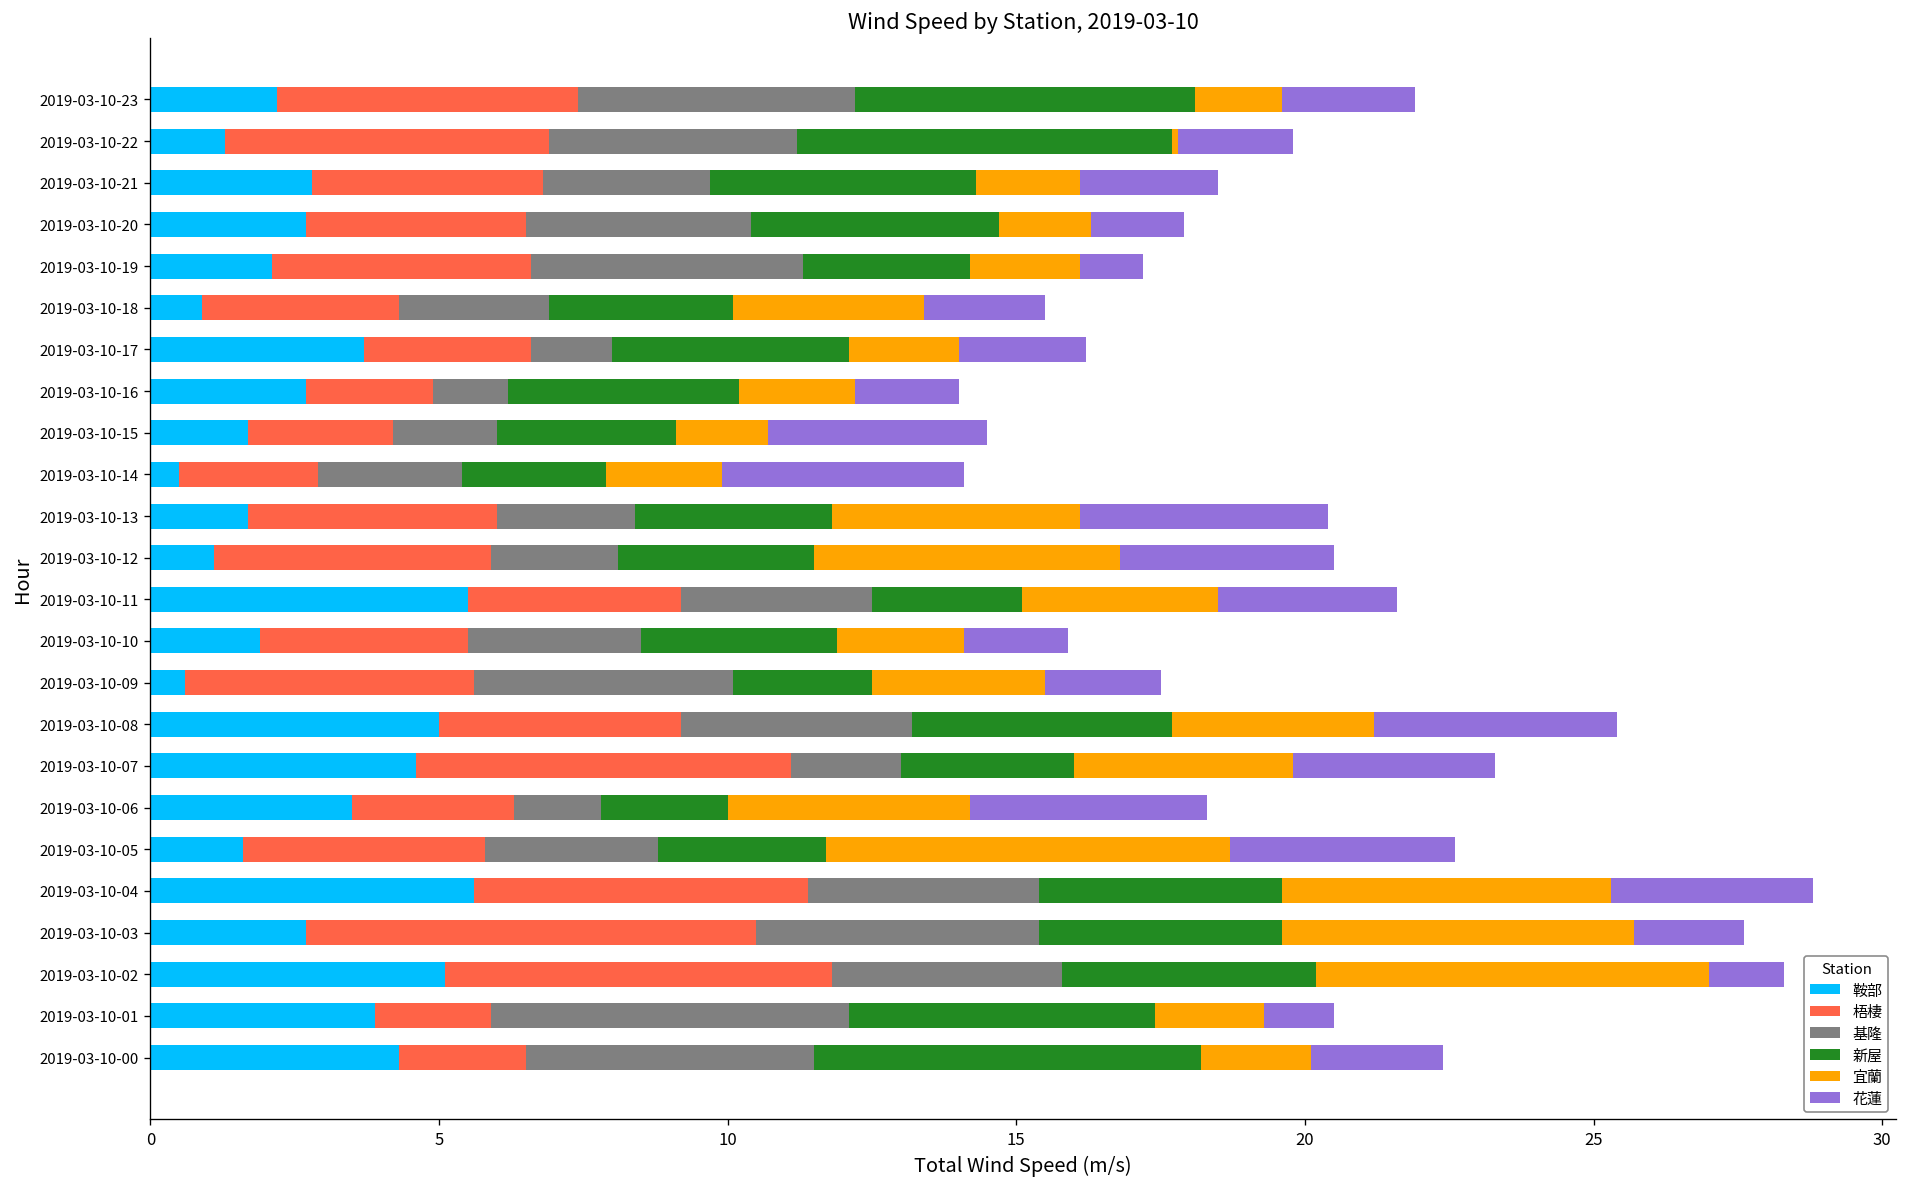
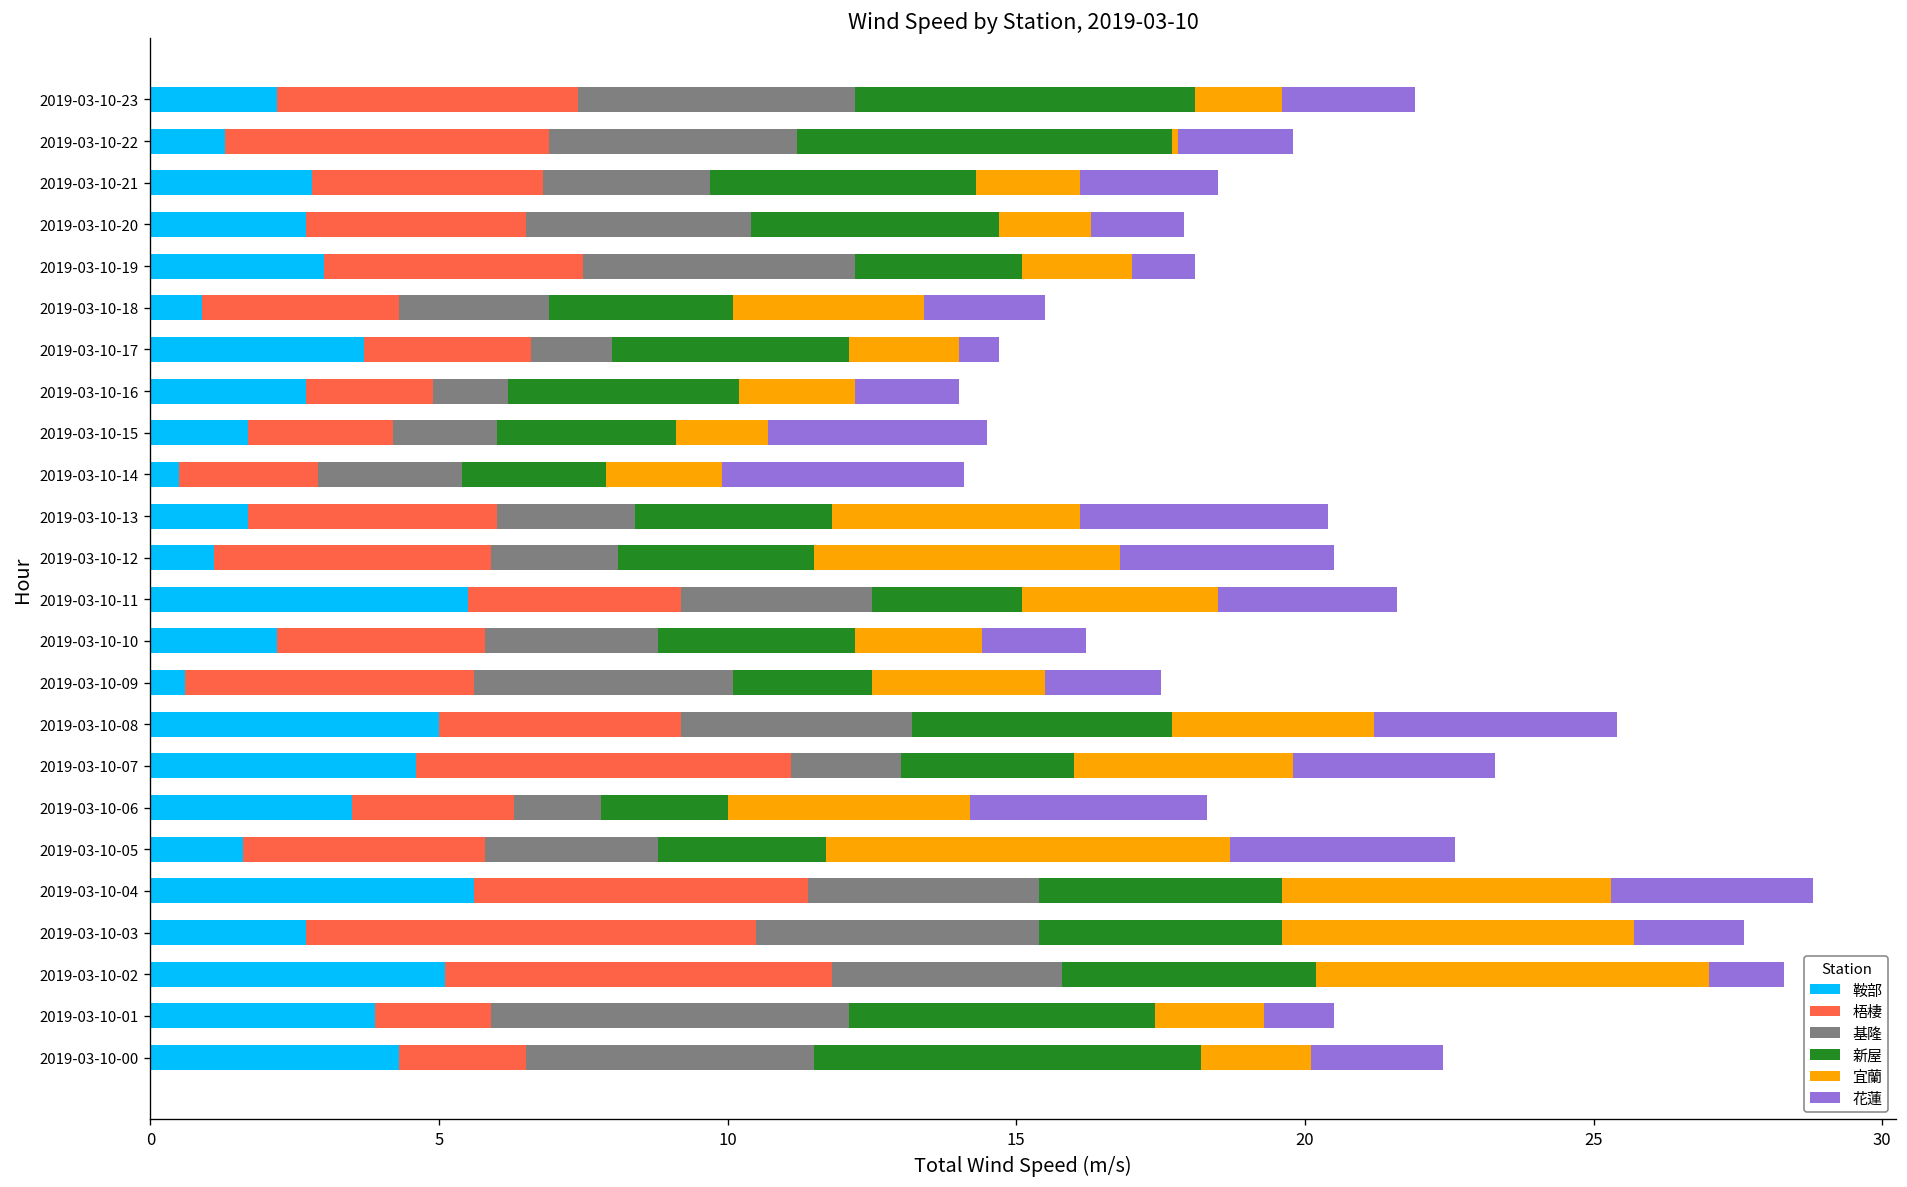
  {
    "鞍部": {
      "2019-03-10-23": 2.2,
      "2019-03-10-22": 1.3,
      "2019-03-10-21": 2.8,
      "2019-03-10-20": 2.7,
-     "2019-03-10-19": 2.1,
+     "2019-03-10-19": 3.0,
      "2019-03-10-18": 0.9,
      "2019-03-10-17": 3.7,
      "2019-03-10-16": 2.7,
      "2019-03-10-15": 1.7,
      "2019-03-10-14": 0.5,
      "2019-03-10-13": 1.7,
      "2019-03-10-12": 1.1,
      "2019-03-10-11": 5.5,
-     "2019-03-10-10": 1.9,
+     "2019-03-10-10": 2.2,
      "2019-03-10-09": 0.6,
      "2019-03-10-08": 5.0,
      "2019-03-10-07": 4.6,
      "2019-03-10-06": 3.5,
      "2019-03-10-05": 1.6,
      "2019-03-10-04": 5.6,
      "2019-03-10-03": 2.7,
      "2019-03-10-02": 5.1,
      "2019-03-10-01": 3.9,
      "2019-03-10-00": 4.3
    },
    "梧棲": {
      "2019-03-10-23": 5.2,
      "2019-03-10-22": 5.6,
      "2019-03-10-21": 4.0,
      "2019-03-10-20": 3.8,
      "2019-03-10-19": 4.5,
      "2019-03-10-18": 3.4,
      "2019-03-10-17": 2.9,
      "2019-03-10-16": 2.2,
      "2019-03-10-15": 2.5,
      "2019-03-10-14": 2.4,
      "2019-03-10-13": 4.3,
      "2019-03-10-12": 4.8,
      "2019-03-10-11": 3.7,
      "2019-03-10-10": 3.6,
      "2019-03-10-09": 5.0,
      "2019-03-10-08": 4.2,
      "2019-03-10-07": 6.5,
      "2019-03-10-06": 2.8,
      "2019-03-10-05": 4.2,
      "2019-03-10-04": 5.8,
      "2019-03-10-03": 7.8,
      "2019-03-10-02": 6.7,
      "2019-03-10-01": 2.0,
      "2019-03-10-00": 2.2
    },
    "基隆": {
      "2019-03-10-23": 4.8,
      "2019-03-10-22": 4.3,
      "2019-03-10-21": 2.9,
      "2019-03-10-20": 3.9,
      "2019-03-10-19": 4.7,
      "2019-03-10-18": 2.6,
      "2019-03-10-17": 1.4,
      "2019-03-10-16": 1.3,
      "2019-03-10-15": 1.8,
      "2019-03-10-14": 2.5,
      "2019-03-10-13": 2.4,
      "2019-03-10-12": 2.2,
      "2019-03-10-11": 3.3,
      "2019-03-10-10": 3.0,
      "2019-03-10-09": 4.5,
      "2019-03-10-08": 4.0,
      "2019-03-10-07": 1.9,
      "2019-03-10-06": 1.5,
      "2019-03-10-05": 3.0,
      "2019-03-10-04": 4.0,
      "2019-03-10-03": 4.9,
      "2019-03-10-02": 4.0,
      "2019-03-10-01": 6.2,
      "2019-03-10-00": 5.0
    },
    "新屋": {
      "2019-03-10-23": 5.9,
      "2019-03-10-22": 6.5,
      "2019-03-10-21": 4.6,
      "2019-03-10-20": 4.3,
      "2019-03-10-19": 2.9,
      "2019-03-10-18": 3.2,
      "2019-03-10-17": 4.1,
      "2019-03-10-16": 4.0,
      "2019-03-10-15": 3.1,
      "2019-03-10-14": 2.5,
      "2019-03-10-13": 3.4,
      "2019-03-10-12": 3.4,
      "2019-03-10-11": 2.6,
      "2019-03-10-10": 3.4,
      "2019-03-10-09": 2.4,
      "2019-03-10-08": 4.5,
      "2019-03-10-07": 3.0,
      "2019-03-10-06": 2.2,
      "2019-03-10-05": 2.9,
      "2019-03-10-04": 4.2,
      "2019-03-10-03": 4.2,
      "2019-03-10-02": 4.4,
      "2019-03-10-01": 5.3,
      "2019-03-10-00": 6.7
    },
    "宜蘭": {
      "2019-03-10-23": 1.5,
      "2019-03-10-22": 0.1,
      "2019-03-10-21": 1.8,
      "2019-03-10-20": 1.6,
      "2019-03-10-19": 1.9,
      "2019-03-10-18": 3.3,
      "2019-03-10-17": 1.9,
      "2019-03-10-16": 2.0,
      "2019-03-10-15": 1.6,
      "2019-03-10-14": 2.0,
      "2019-03-10-13": 4.3,
      "2019-03-10-12": 5.3,
      "2019-03-10-11": 3.4,
      "2019-03-10-10": 2.2,
      "2019-03-10-09": 3.0,
      "2019-03-10-08": 3.5,
      "2019-03-10-07": 3.8,
      "2019-03-10-06": 4.2,
      "2019-03-10-05": 7.0,
      "2019-03-10-04": 5.7,
      "2019-03-10-03": 6.1,
      "2019-03-10-02": 6.8,
      "2019-03-10-01": 1.9,
      "2019-03-10-00": 1.9
    },
    "花蓮": {
      "2019-03-10-23": 2.3,
      "2019-03-10-22": 2.0,
      "2019-03-10-21": 2.4,
      "2019-03-10-20": 1.6,
      "2019-03-10-19": 1.1,
      "2019-03-10-18": 2.1,
-     "2019-03-10-17": 2.2,
+     "2019-03-10-17": 0.7,
      "2019-03-10-16": 1.8,
      "2019-03-10-15": 3.8,
      "2019-03-10-14": 4.2,
      "2019-03-10-13": 4.3,
      "2019-03-10-12": 3.7,
      "2019-03-10-11": 3.1,
      "2019-03-10-10": 1.8,
      "2019-03-10-09": 2.0,
      "2019-03-10-08": 4.2,
      "2019-03-10-07": 3.5,
      "2019-03-10-06": 4.1,
      "2019-03-10-05": 3.9,
      "2019-03-10-04": 3.5,
      "2019-03-10-03": 1.9,
      "2019-03-10-02": 1.3,
      "2019-03-10-01": 1.2,
      "2019-03-10-00": 2.3
    }
  }
